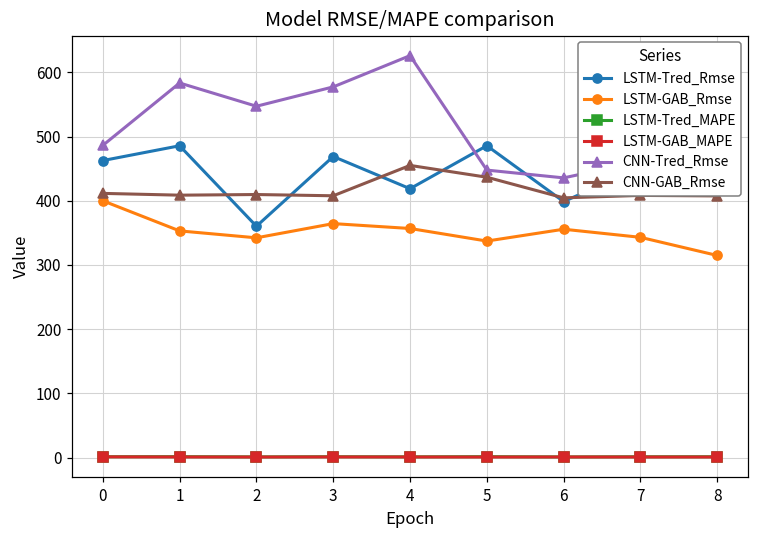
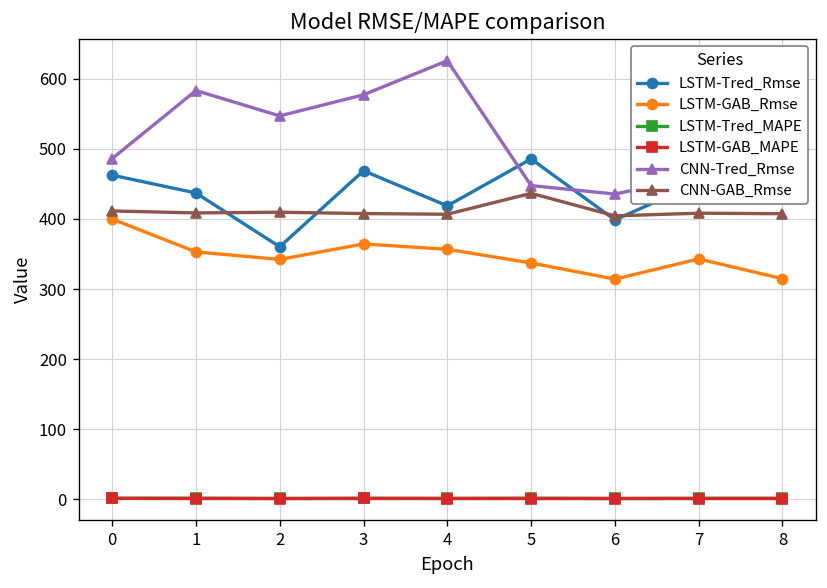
  {
    "LSTM-Tred_Rmse": {
      "0": 460,
-     "1": 490,
+     "1": 440,
      "2": 360,
      "3": 470,
      "4": 420,
      "5": 490,
      "6": 400
    },
    "LSTM-GAB_Rmse": {
      "0": 400,
      "1": 350,
      "2": 340,
      "3": 360,
      "4": 360,
      "5": 340,
-     "6": 360,
+     "6": 310,
      "7": 340,
      "8": 310
    },
    "CNN-Tred_Rmse": {
      "0": 490,
      "1": 580,
      "2": 550,
      "3": 580,
      "4": 630,
      "5": 450,
      "6": 440
    },
    "CNN-GAB_Rmse": {
      "0": 410,
      "1": 410,
      "2": 410,
      "3": 410,
-     "4": 460,
+     "4": 410,
      "5": 440,
      "6": 400
    }
  }
